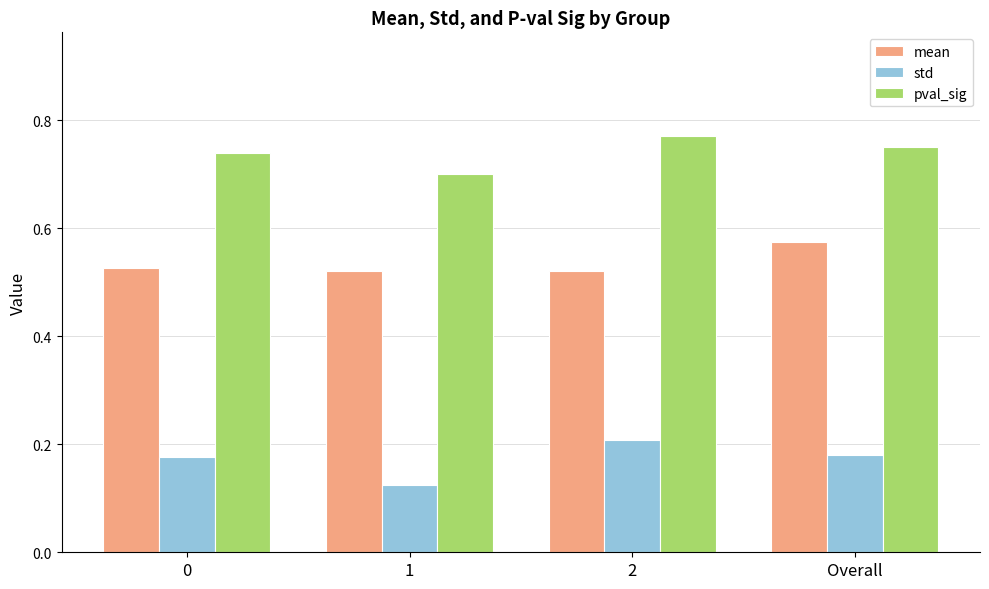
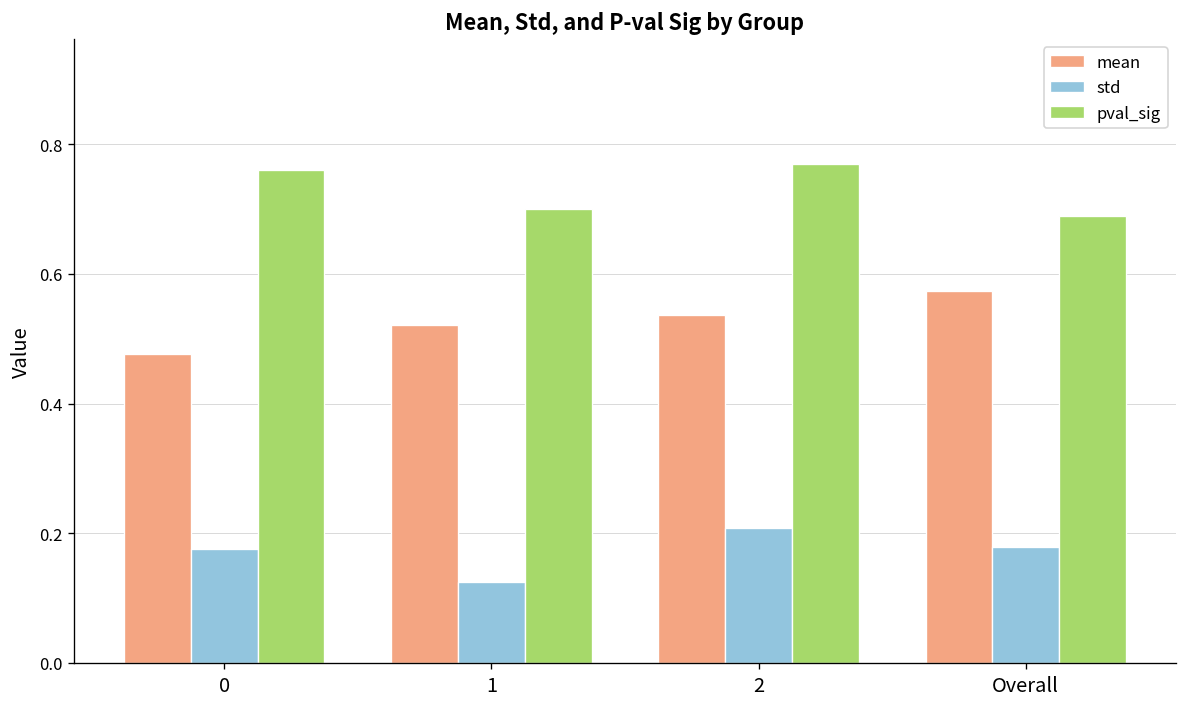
  {
    "mean": {
-     "0": 0.53,
+     "0": 0.48,
      "1": 0.52,
-     "2": 0.52,
+     "2": 0.54,
      "Overall": 0.57
    },
    "std": {
      "0": 0.18,
      "1": 0.12,
      "2": 0.21,
      "Overall": 0.18
    },
    "pval_sig": {
-     "0": 0.74,
+     "0": 0.76,
      "1": 0.70,
      "2": 0.77,
-     "Overall": 0.75
+     "Overall": 0.69
    }
  }
